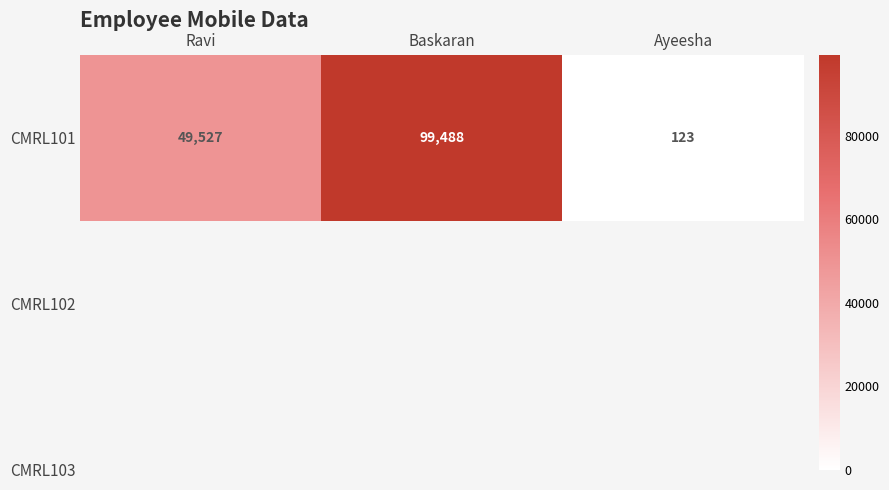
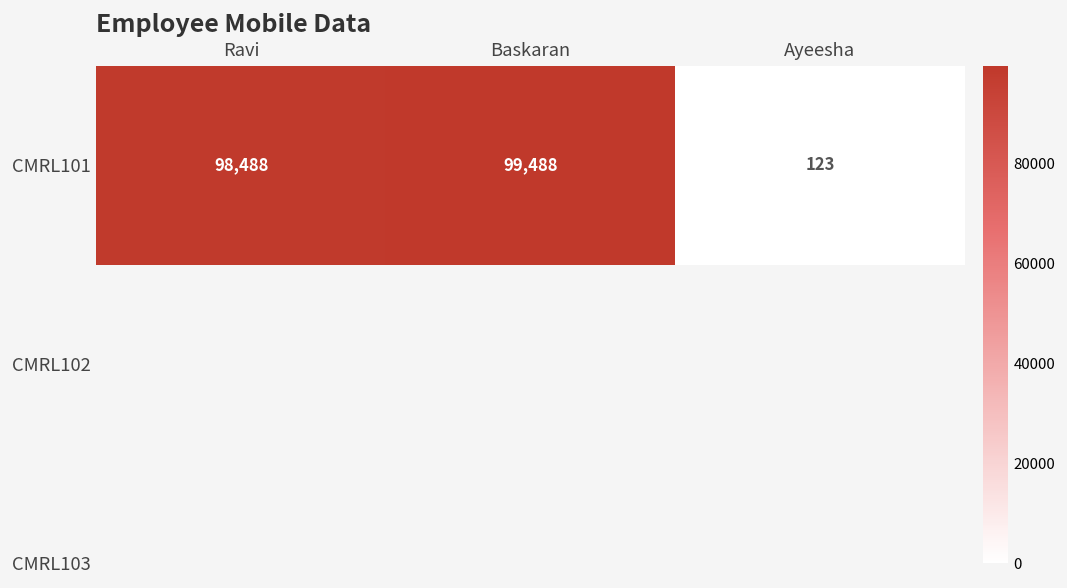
  {
    "CMRL101": {
-     "Ravi": "49,527",
+     "Ravi": "98,488",
      "Baskaran": "99,488",
      "Ayeesha": "123"
    }
  }
